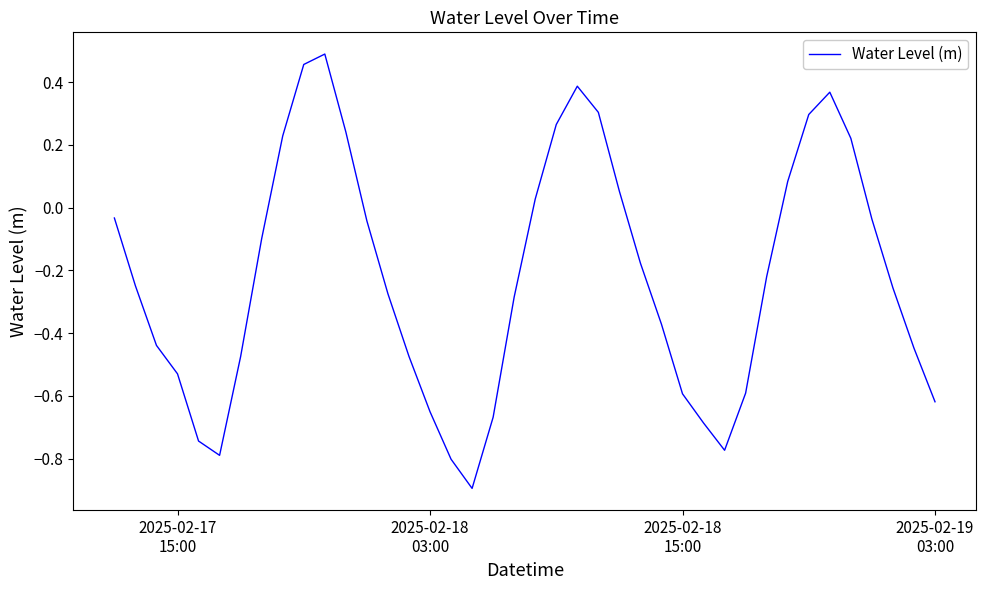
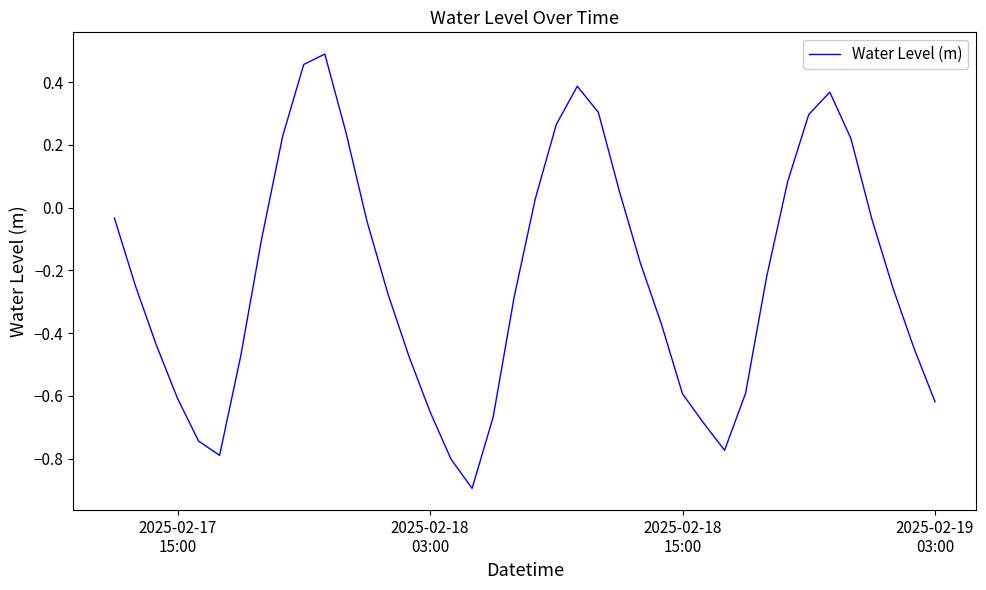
  {
-   "2025-02-17 15:00": -0.53,
+   "2025-02-17 15:00": -0.61,
    "2025-02-18 03:00": -0.65,
    "2025-02-18 15:00": -0.59,
    "2025-02-19 03:00": -0.62
  }
